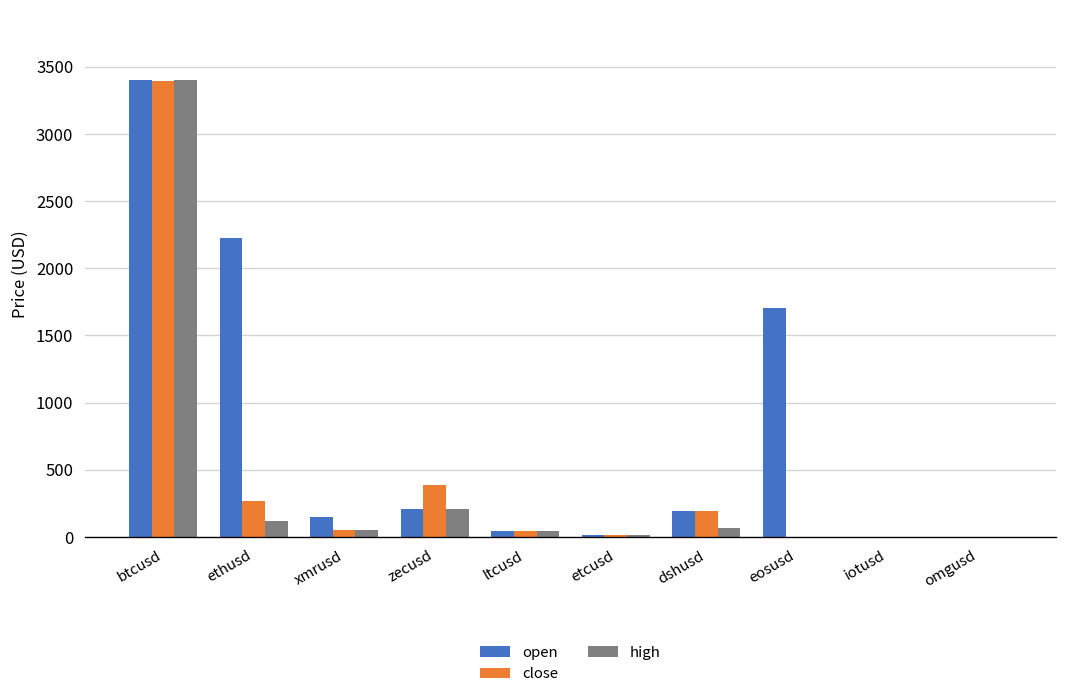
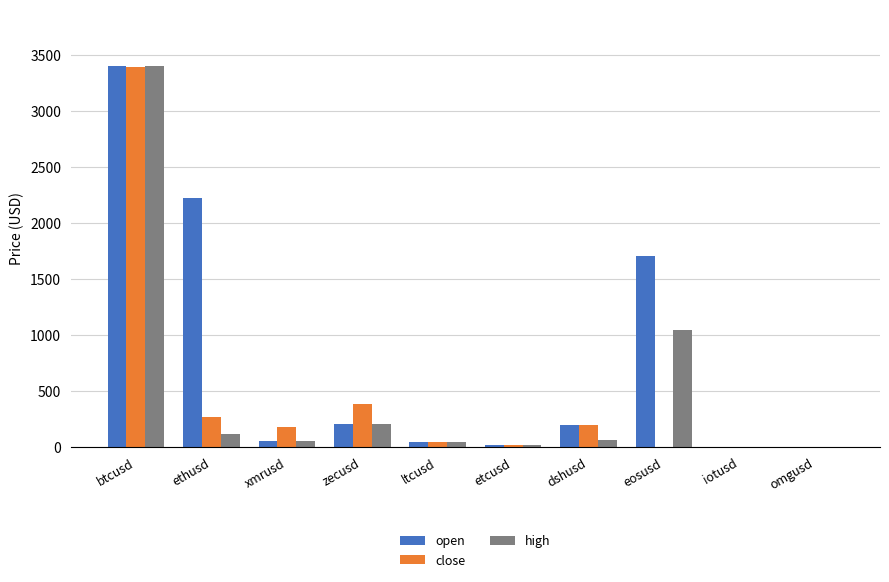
  {
    "open": {
      "btcusd": 3400,
      "ethusd": 2220,
-     "xmrusd": 150,
+     "xmrusd": 50,
      "zecusd": 210,
      "ltcusd": 50,
      "dshusd": 200,
      "eosusd": 1700
    },
    "close": {
      "btcusd": 3400,
      "ethusd": 270,
-     "xmrusd": 50,
+     "xmrusd": 180,
      "zecusd": 390,
      "ltcusd": 50,
      "dshusd": 200
    },
    "high": {
      "btcusd": 3400,
      "ethusd": 120,
      "xmrusd": 50,
      "zecusd": 210,
      "ltcusd": 50,
      "dshusd": 60,
-     "eosusd": 0
+     "eosusd": 1040
    }
  }
